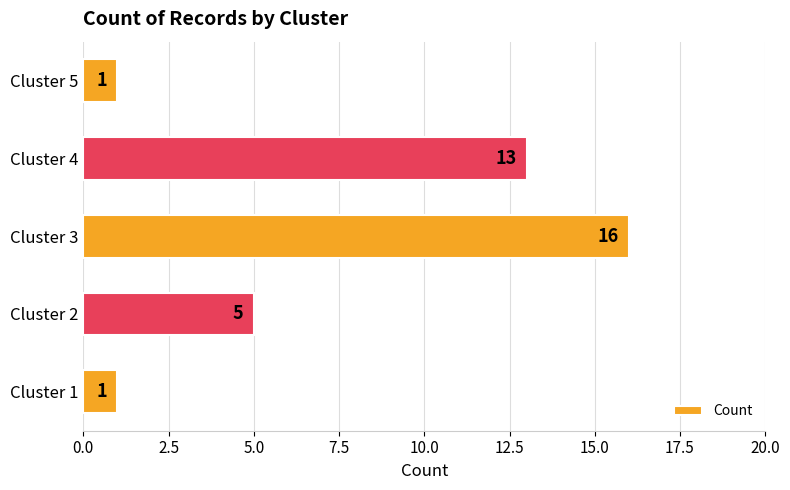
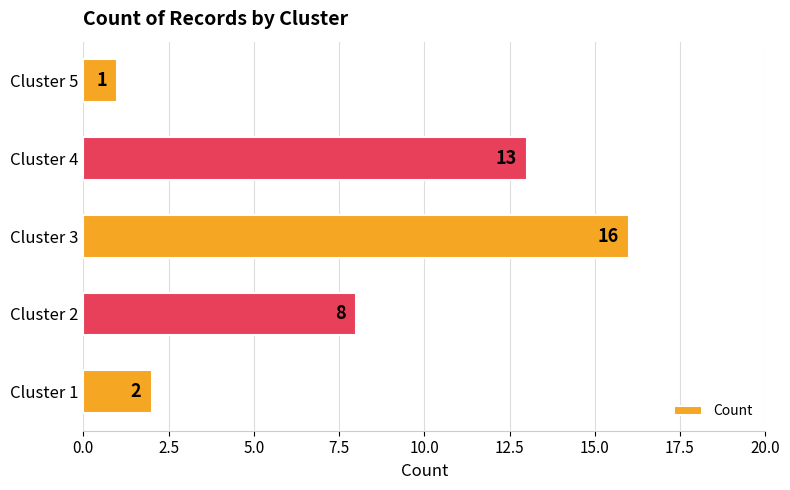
  {
    "Cluster 5": 1,
    "Cluster 4": 13,
    "Cluster 3": 16,
-   "Cluster 2": 5,
-   "Cluster 1": 1
+   "Cluster 2": 8,
+   "Cluster 1": 2
  }
